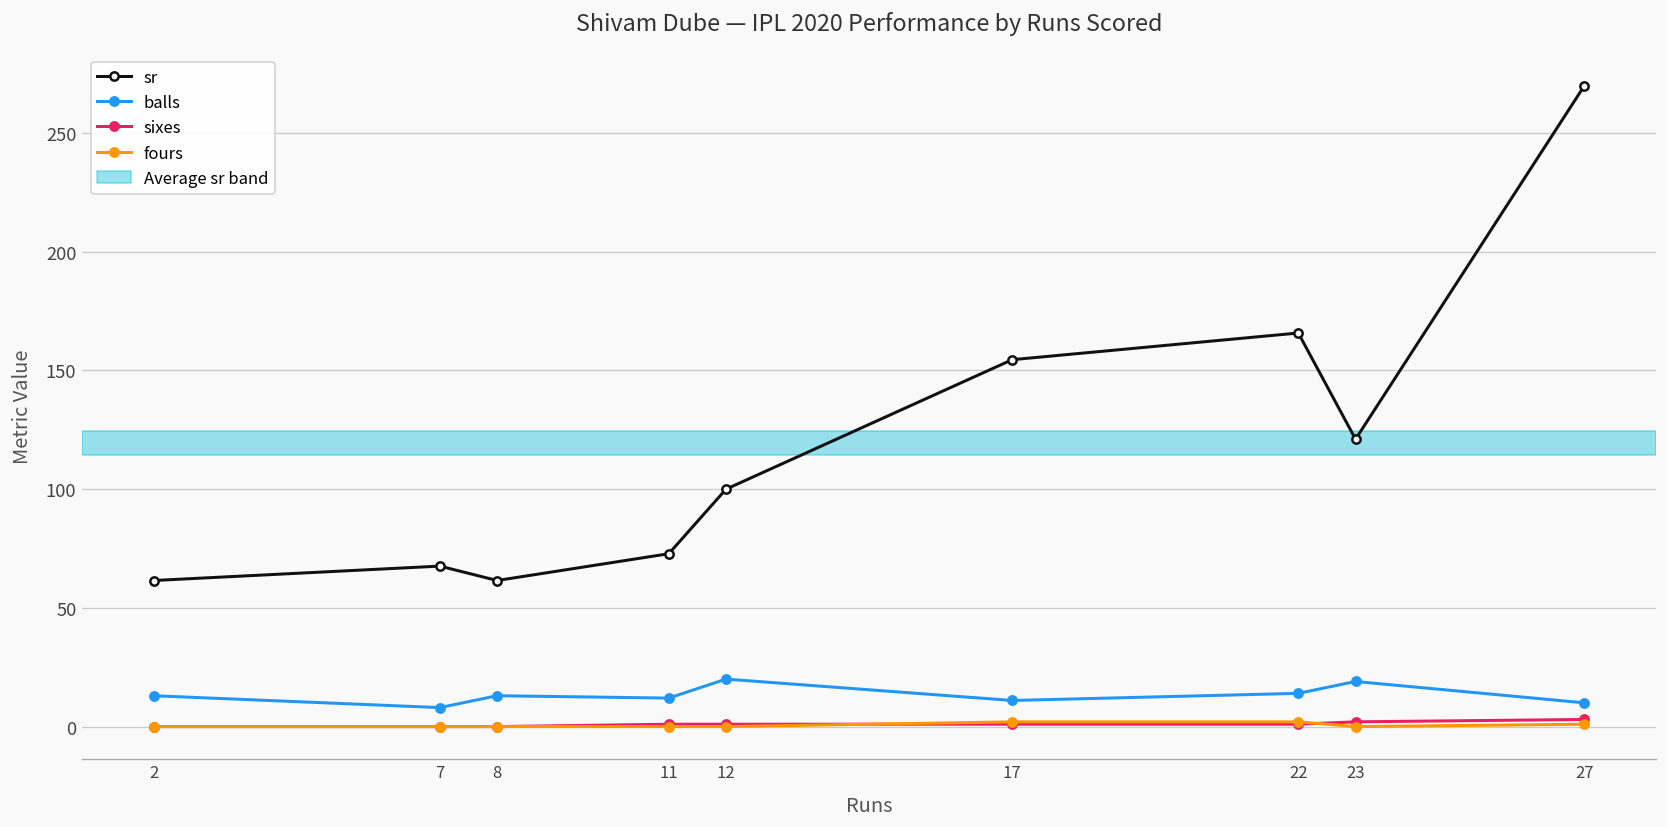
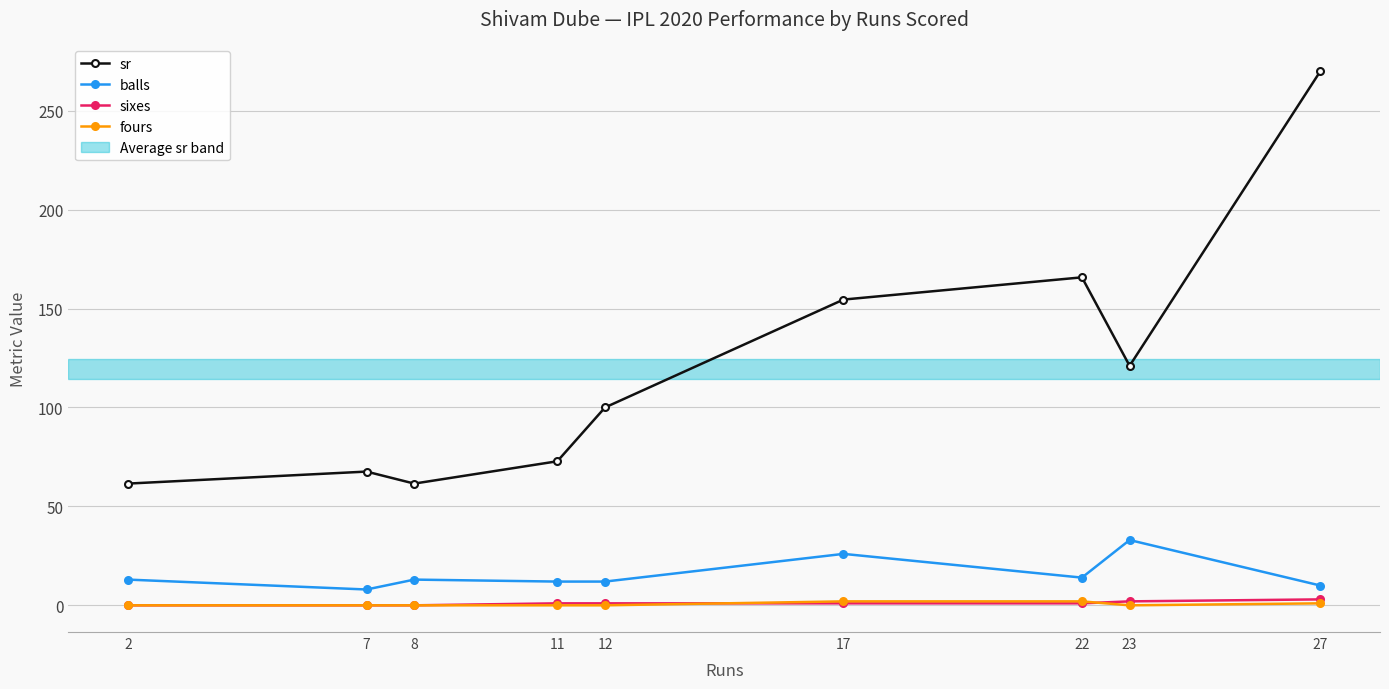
  {
    "sr": {
      "2": 62,
      "7": 68,
      "8": 62,
      "11": 73,
      "12": 100,
      "17": 155,
      "22": 166,
      "23": 121,
      "27": 270
    },
    "balls": {
      "2": 13,
      "7": 8,
      "8": 13,
      "11": 12,
-     "12": 20,
-     "17": 11,
+     "12": 12,
+     "17": 26,
      "22": 14,
-     "23": 19,
+     "23": 33,
      "27": 10
    },
    "sixes": {
      "23": 2,
      "27": 3
    },
    "fours": {
      "23": 0,
      "27": 1
    }
  }
